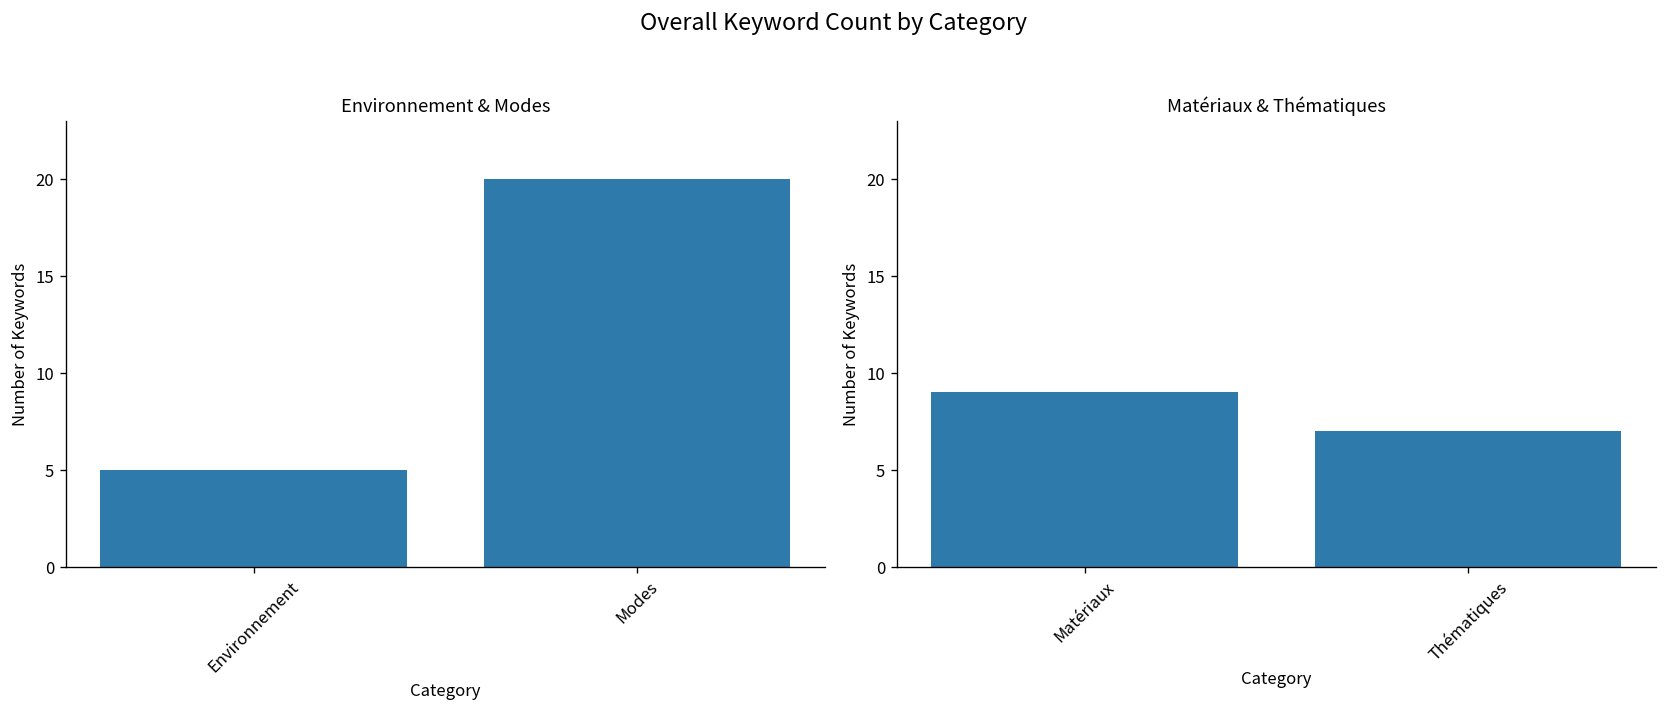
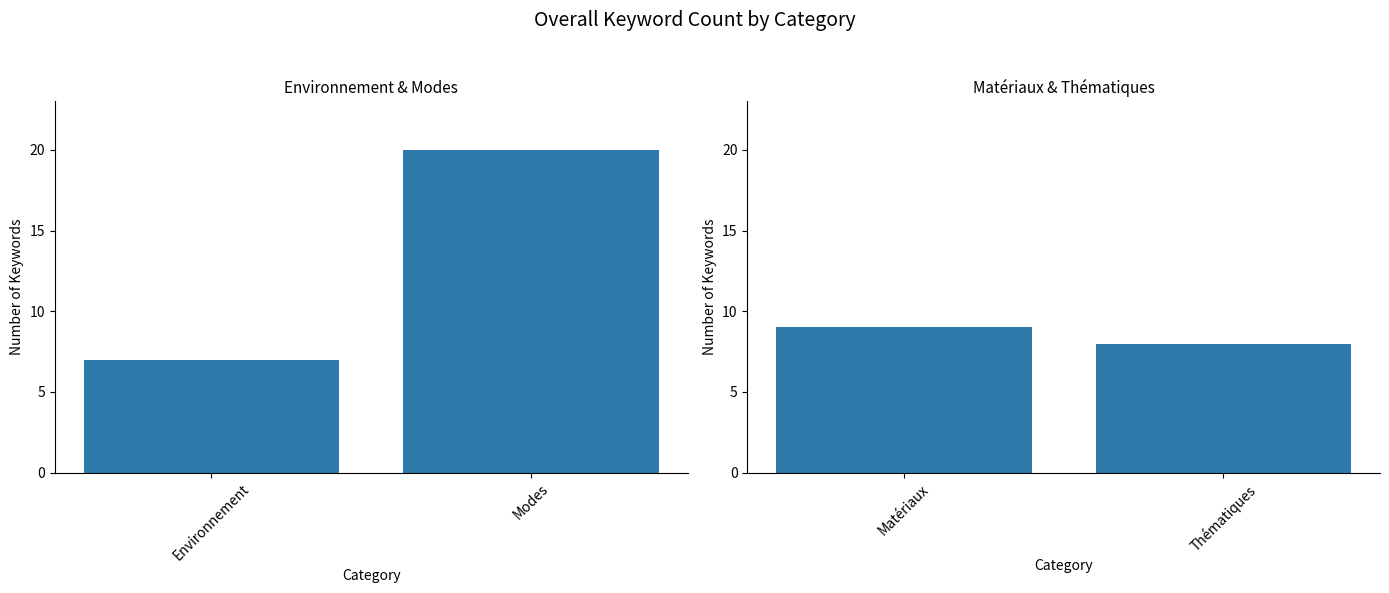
  {
    "Environnement & Modes": {
-     "Environnement": 5,
+     "Environnement": 7,
      "Modes": 20
    },
    "Matériaux & Thématiques": {
      "Matériaux": 9,
-     "Thématiques": 7
+     "Thématiques": 8
    }
  }
